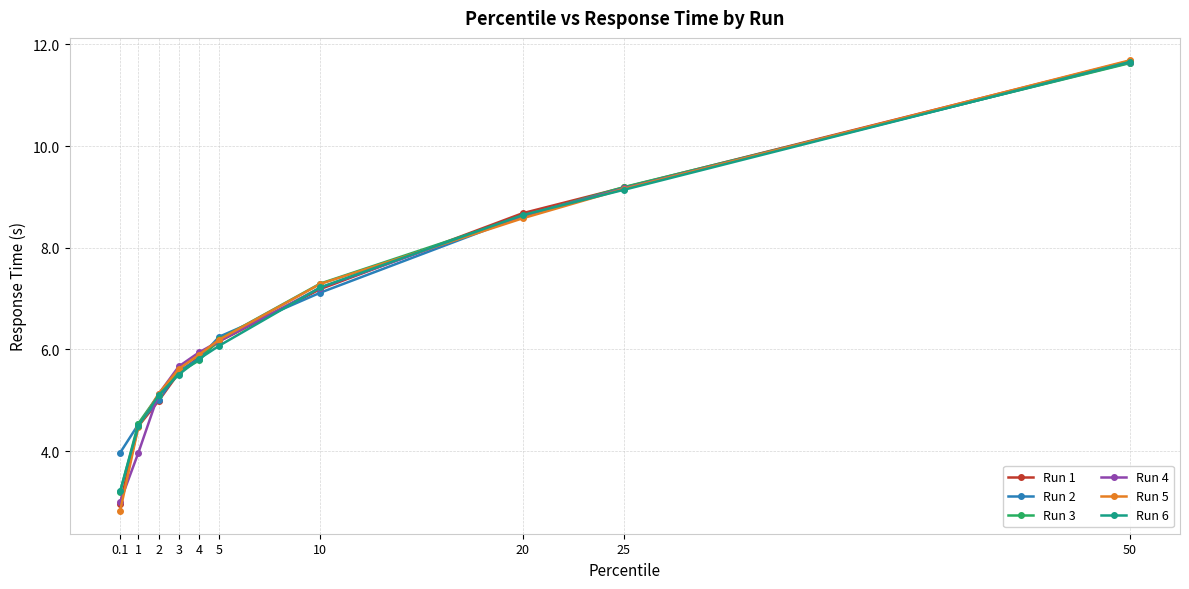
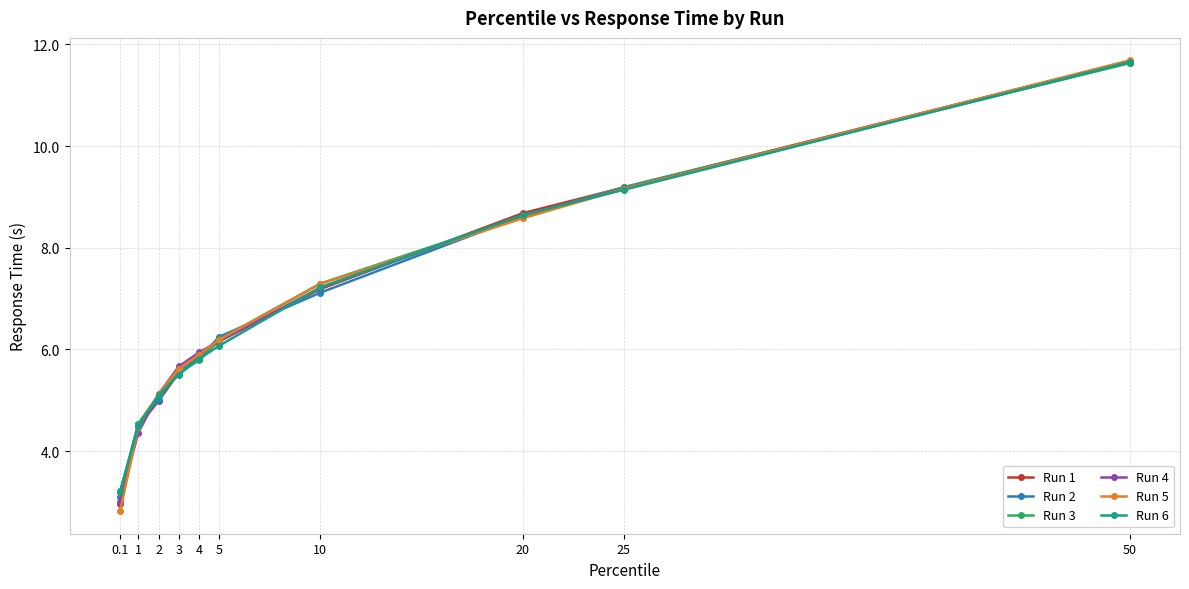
  {
    "Run 2": {
-     "0.1": 4.0,
+     "0.1": 3.1,
      "5": 6.3,
      "10": 7.1
    },
    "Run 4": {
-     "1": 4.0
+     "1": 4.4
    },
    "Run 5": {
      "0.1": 2.8
    }
  }
